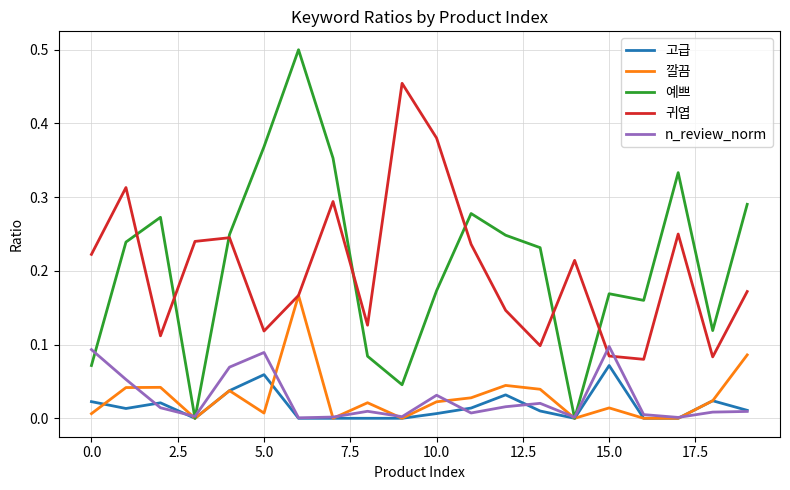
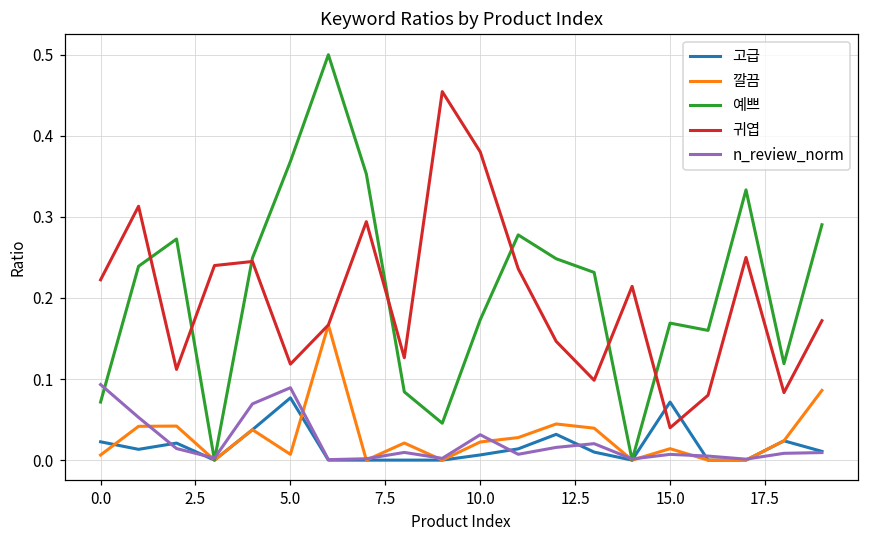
  {
    "고급": {
      "0.0": 0.02,
-     "5.0": 0.06,
+     "5.0": 0.08,
      "10.0": 0.01,
      "15.0": 0.07
    },
    "깔끔": {
      "0.0": 0.01,
      "5.0": 0.01,
      "10.0": 0.02,
      "15.0": 0.01
    },
    "예쁘": {
      "0.0": 0.07,
      "5.0": 0.37,
      "10.0": 0.17,
      "15.0": 0.17
    },
    "귀엽": {
      "0.0": 0.22,
      "5.0": 0.12,
      "10.0": 0.38,
-     "15.0": 0.08
+     "15.0": 0.04
    },
    "n_review_norm": {
      "0.0": 0.09,
      "5.0": 0.09,
      "10.0": 0.03,
-     "15.0": 0.10
+     "15.0": 0.01
    }
  }
